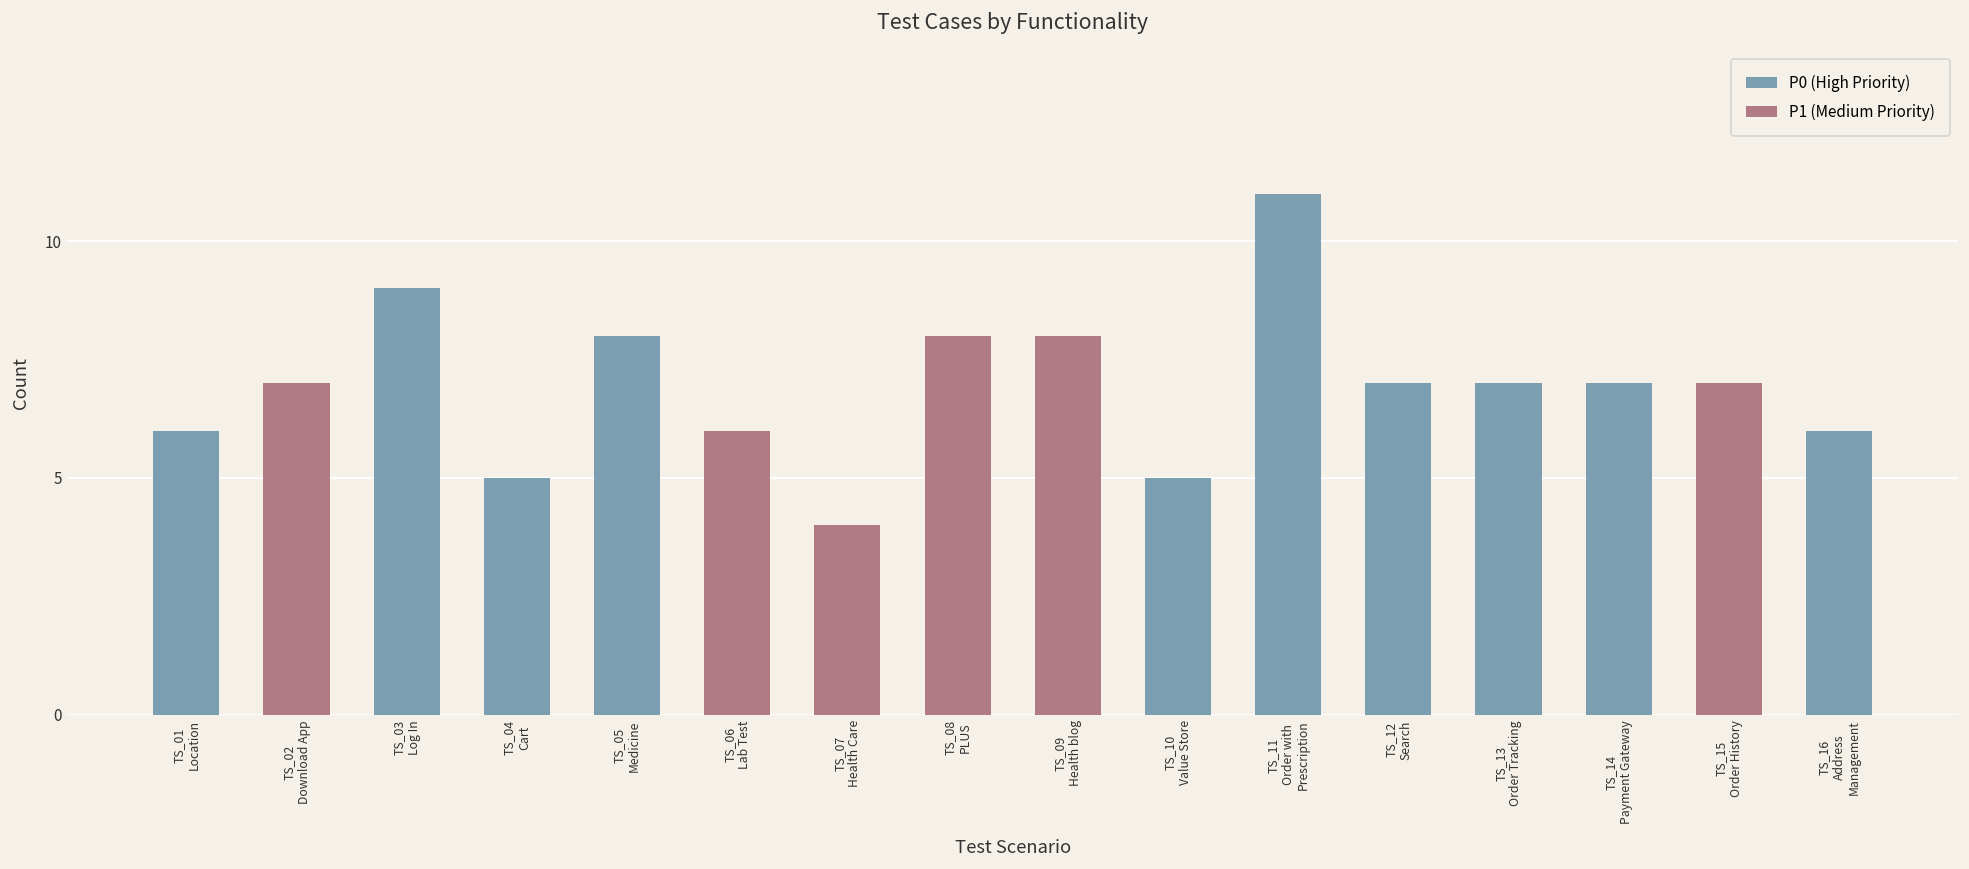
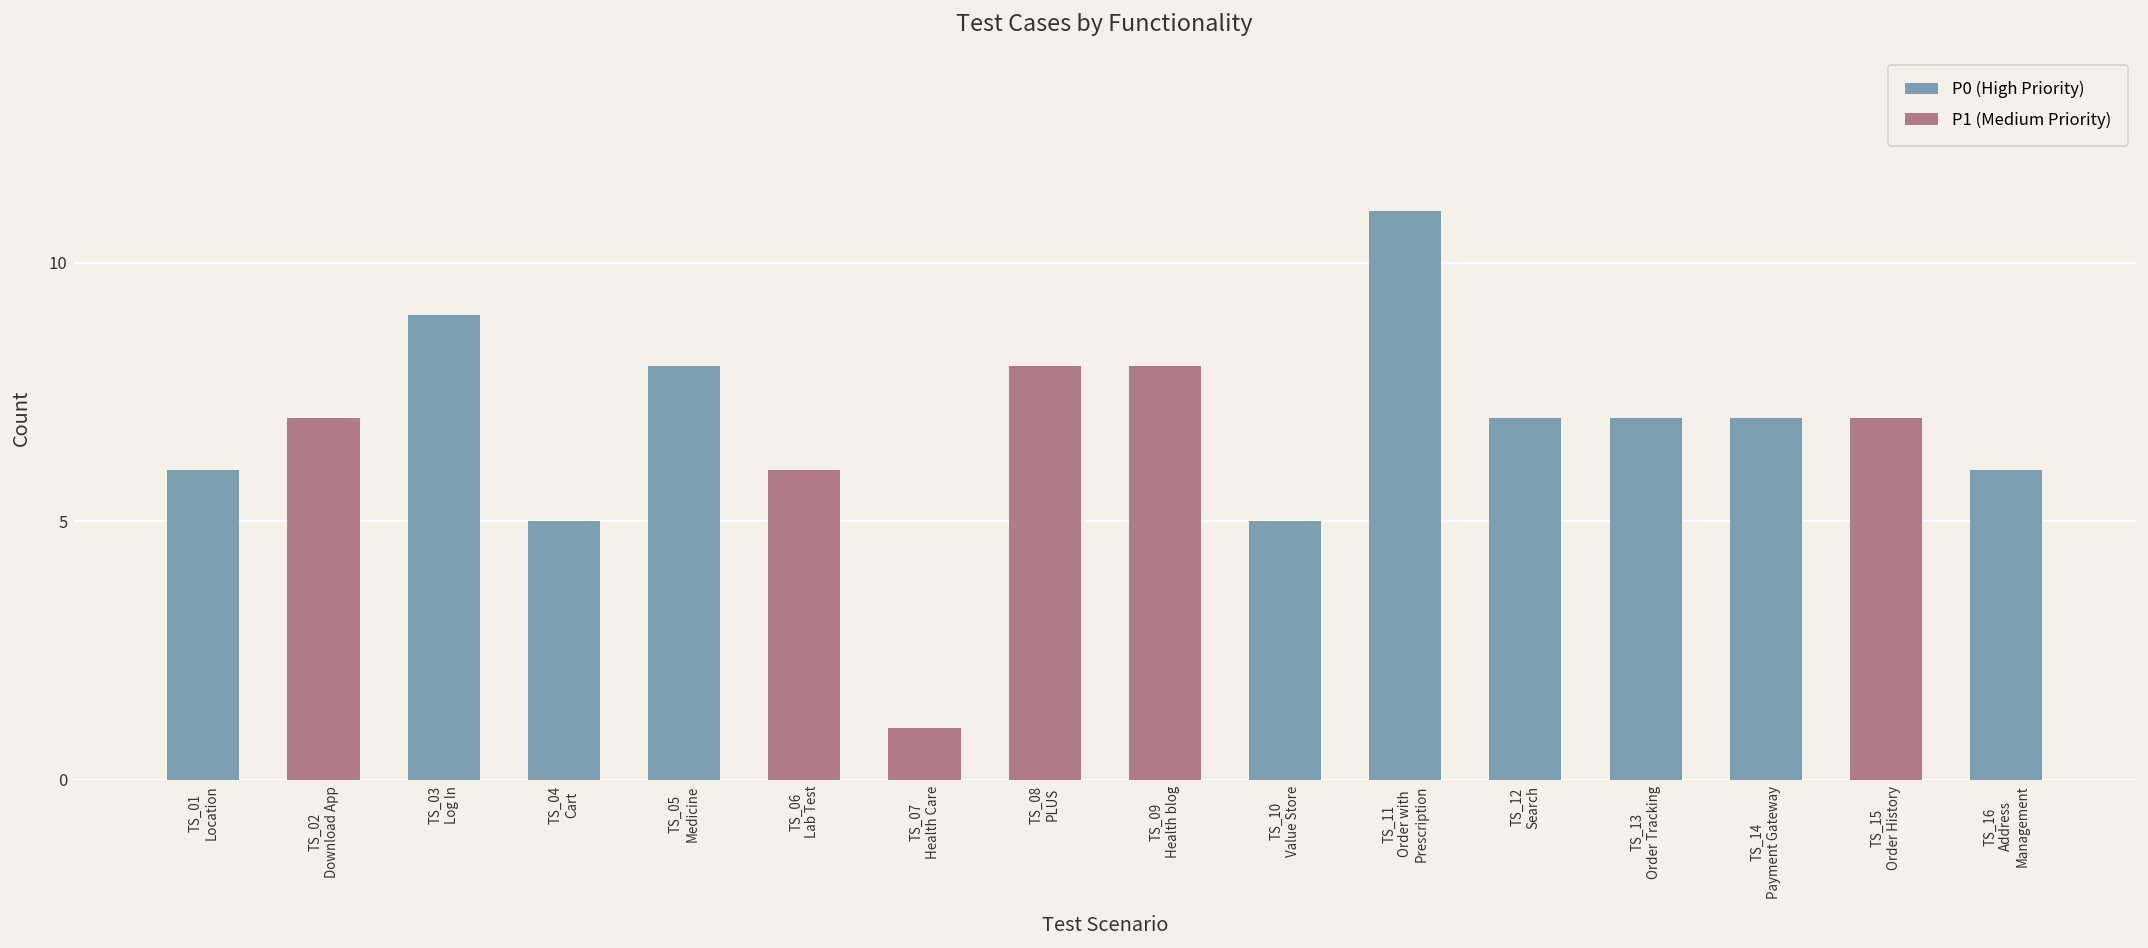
  {
    "TS_01 Location": 6,
    "TS_02 Download App": 7,
    "TS_03 Log In": 9,
    "TS_04 Cart": 5,
    "TS_05 Medicine": 8,
    "TS_06 Lab Test": 6,
-   "TS_07 Health Care": 4,
+   "TS_07 Health Care": 1,
    "TS_08 PLUS": 8,
    "TS_09 Health blog": 8,
    "TS_10 Value Store": 5,
    "TS_11 Order with Prescription": 11,
    "TS_12 Search": 7,
    "TS_13 Order Tracking": 7,
    "TS_14 Payment Gateway": 7,
    "TS_15 Order History": 7,
    "TS_16 Address Management": 6
  }
